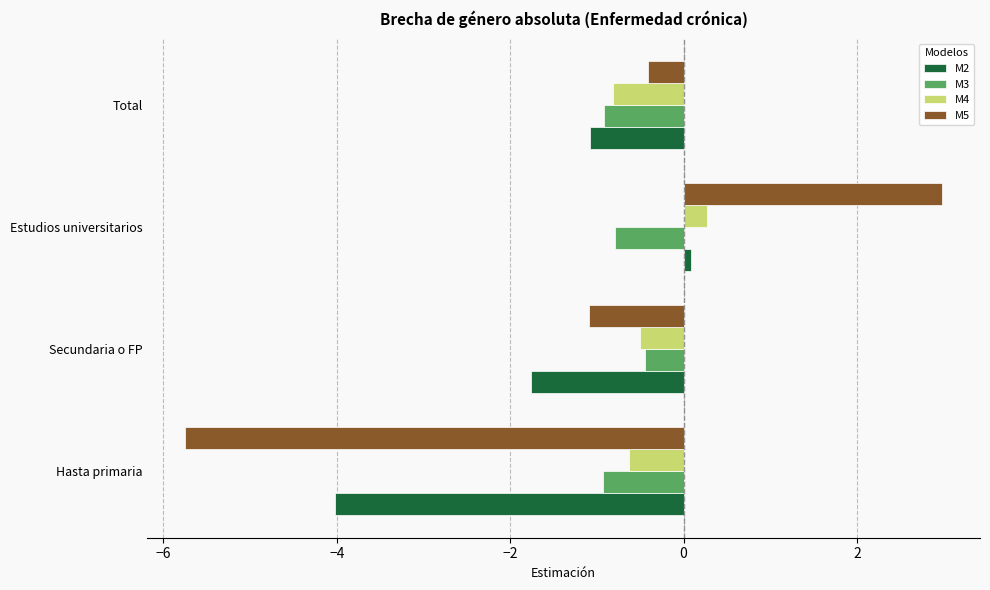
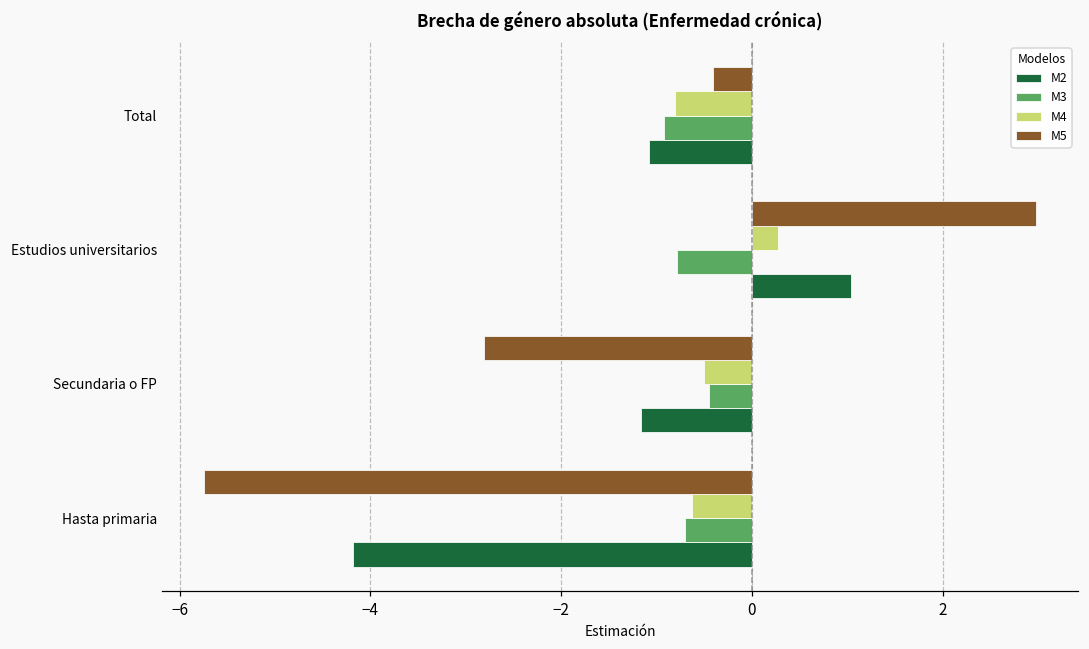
  {
    "M2": {
      "Total": -1.1,
-     "Estudios universitarios": 0.1,
-     "Secundaria o FP": -1.8,
-     "Hasta primaria": -4.0
+     "Estudios universitarios": 1.0,
+     "Secundaria o FP": -1.2,
+     "Hasta primaria": -4.2
    },
    "M3": {
      "Total": -0.9,
      "Estudios universitarios": -0.8,
      "Secundaria o FP": -0.4,
-     "Hasta primaria": -0.9
+     "Hasta primaria": -0.7
    },
    "M4": {
      "Total": -0.8,
      "Estudios universitarios": 0.3,
      "Secundaria o FP": -0.5,
      "Hasta primaria": -0.6
    },
    "M5": {
      "Total": -0.4,
      "Estudios universitarios": 3.0,
-     "Secundaria o FP": -1.1,
+     "Secundaria o FP": -2.8,
      "Hasta primaria": -5.7
    }
  }
